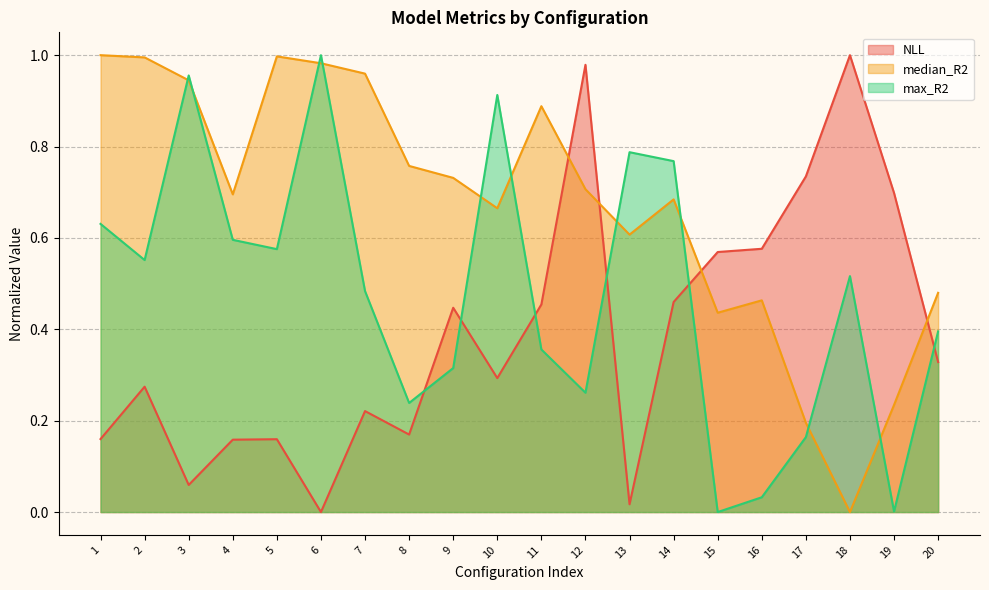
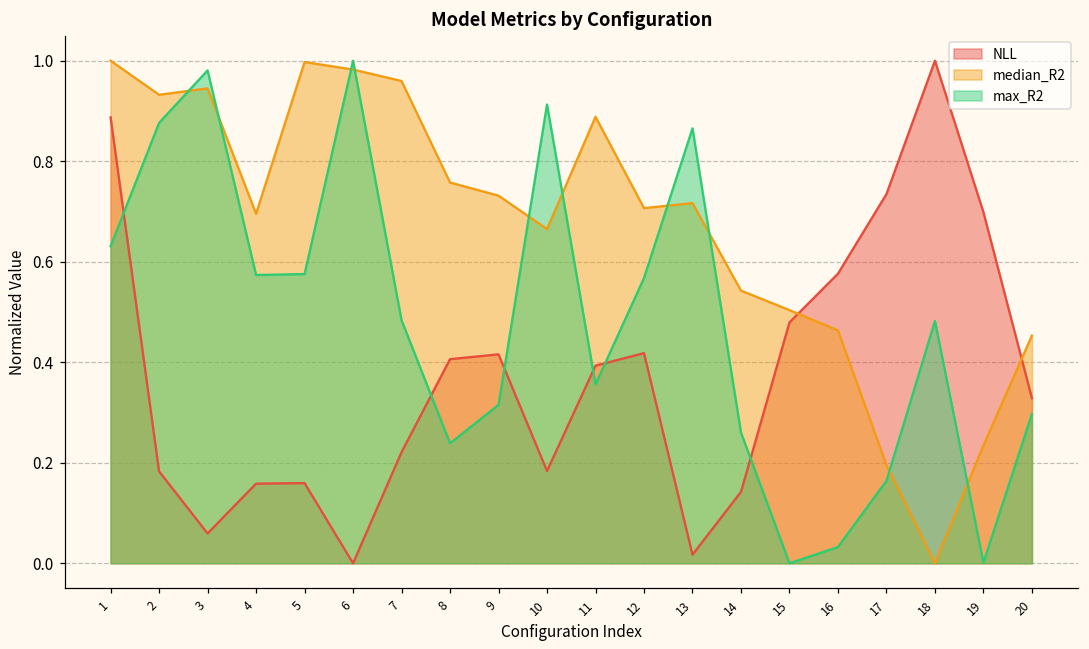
  {
    "NLL": {
-     "1": 0.16,
-     "2": 0.27,
+     "1": 0.89,
+     "2": 0.18,
      "3": 0.06,
      "4": 0.16,
      "5": 0.16,
      "6": 0.00,
      "7": 0.22,
-     "8": 0.17,
-     "9": 0.45,
-     "10": 0.29,
-     "11": 0.45,
-     "12": 0.98,
+     "8": 0.41,
+     "9": 0.42,
+     "10": 0.18,
+     "11": 0.39,
+     "12": 0.42,
      "13": 0.02,
-     "14": 0.46,
-     "15": 0.57,
+     "14": 0.14,
+     "15": 0.48,
      "16": 0.58,
      "17": 0.73,
      "18": 1.00,
      "19": 0.70,
      "20": 0.33
    },
    "median_R2": {
      "1": 1.00,
-     "2": 1.00,
+     "2": 0.93,
      "3": 0.94,
      "4": 0.70,
      "5": 1.00,
      "6": 0.98,
      "7": 0.96,
      "8": 0.76,
      "9": 0.73,
      "10": 0.66,
      "11": 0.89,
      "12": 0.71,
-     "13": 0.61,
-     "14": 0.68,
-     "15": 0.44,
+     "13": 0.72,
+     "14": 0.54,
+     "15": 0.50,
      "16": 0.46,
      "17": 0.20,
      "18": 0.00,
      "19": 0.23,
-     "20": 0.48
+     "20": 0.45
    },
    "max_R2": {
      "1": 0.63,
-     "2": 0.55,
-     "3": 0.96,
-     "4": 0.60,
+     "2": 0.88,
+     "3": 0.98,
+     "4": 0.57,
      "5": 0.58,
      "6": 1.00,
      "7": 0.48,
      "8": 0.24,
      "9": 0.32,
      "10": 0.91,
      "11": 0.36,
-     "12": 0.26,
-     "13": 0.79,
-     "14": 0.77,
+     "12": 0.57,
+     "13": 0.87,
+     "14": 0.26,
      "15": 0.00,
      "16": 0.03,
      "17": 0.16,
-     "18": 0.52,
+     "18": 0.48,
      "19": 0.00,
-     "20": 0.40
+     "20": 0.30
    }
  }
